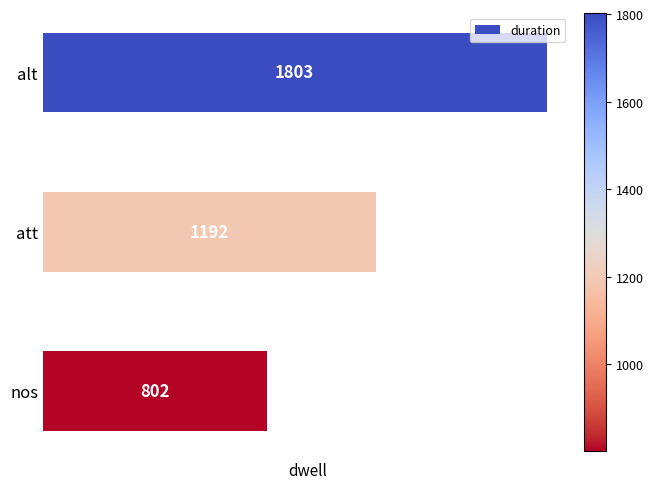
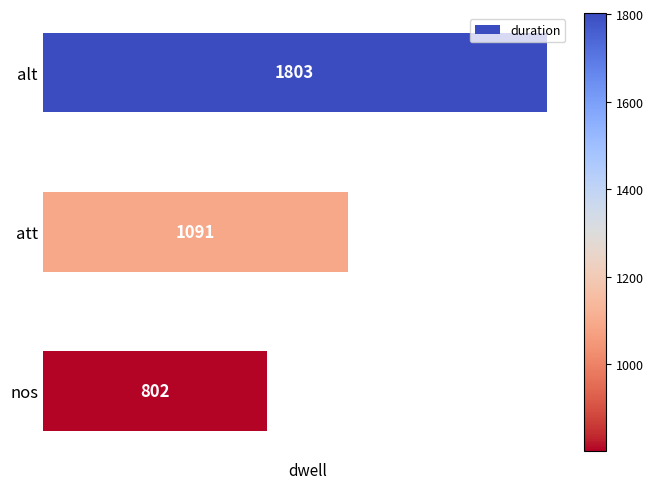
  {
    "alt": 1803,
-   "att": 1192,
+   "att": 1091,
    "nos": 802
  }
